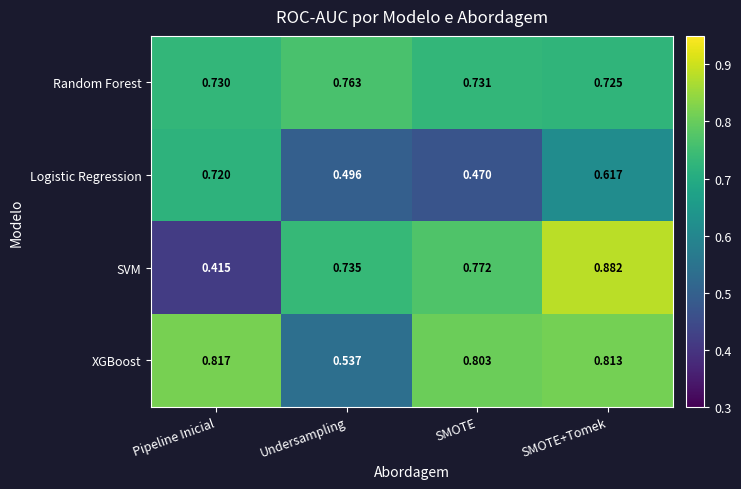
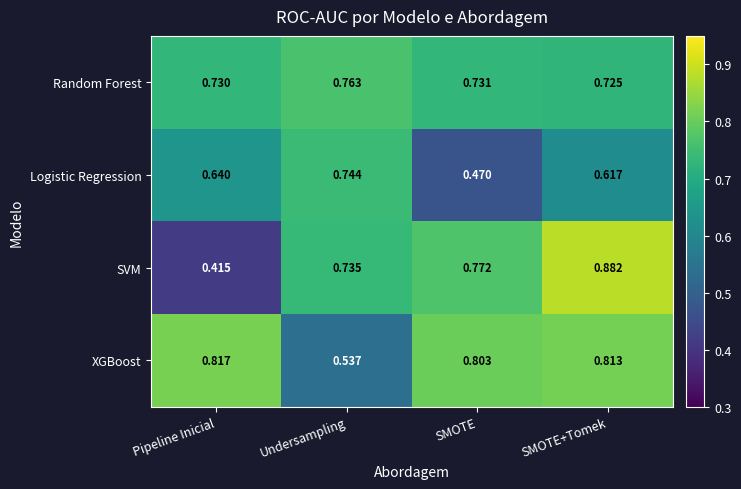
  {
    "Random Forest": {
      "Pipeline Inicial": 0.730,
      "Undersampling": 0.763,
      "SMOTE": 0.731,
      "SMOTE+Tomek": 0.725
    },
    "Logistic Regression": {
-     "Pipeline Inicial": 0.720,
-     "Undersampling": 0.496,
+     "Pipeline Inicial": 0.640,
+     "Undersampling": 0.744,
      "SMOTE": 0.470,
      "SMOTE+Tomek": 0.617
    },
    "SVM": {
      "Pipeline Inicial": 0.415,
      "Undersampling": 0.735,
      "SMOTE": 0.772,
      "SMOTE+Tomek": 0.882
    },
    "XGBoost": {
      "Pipeline Inicial": 0.817,
      "Undersampling": 0.537,
      "SMOTE": 0.803,
      "SMOTE+Tomek": 0.813
    }
  }
